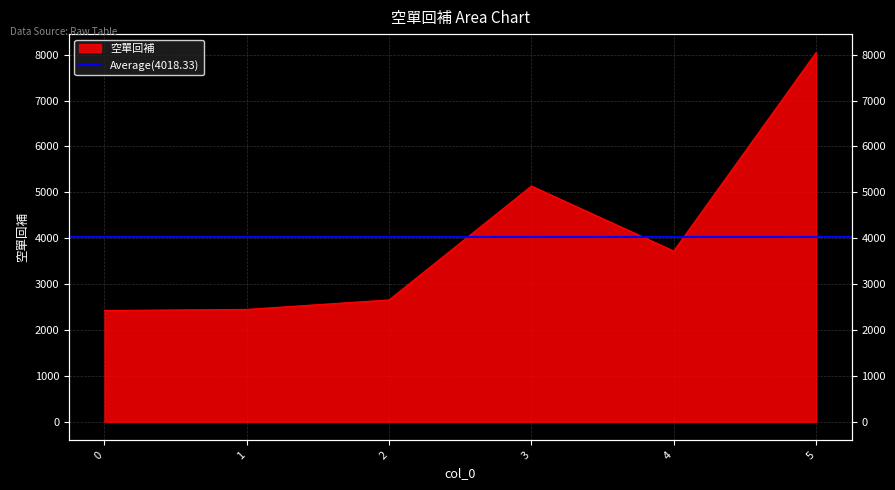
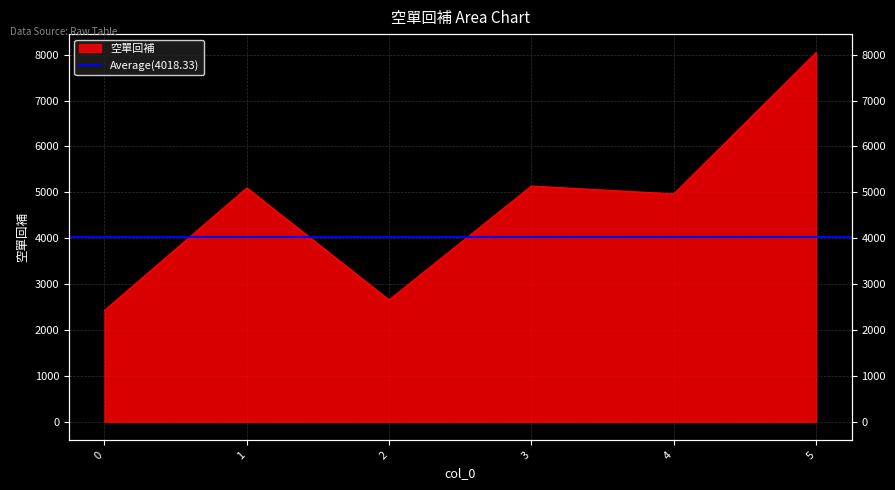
  {
    "0": 2400,
-   "1": 2400,
+   "1": 5100,
    "2": 2700,
    "3": 5100,
-   "4": 3700,
+   "4": 5000,
    "5": 8000
  }
